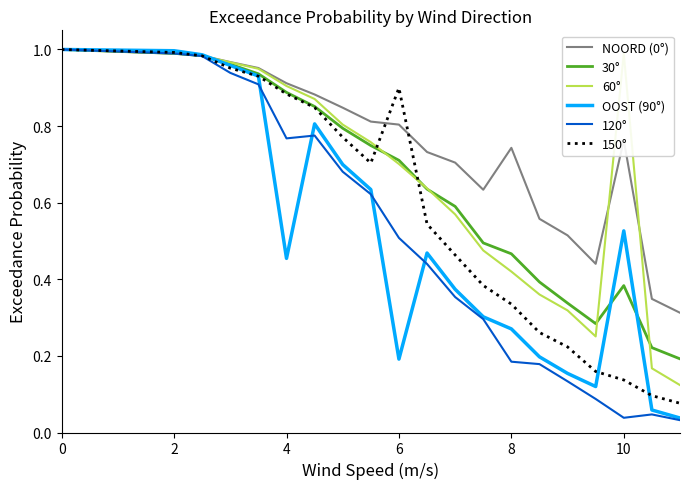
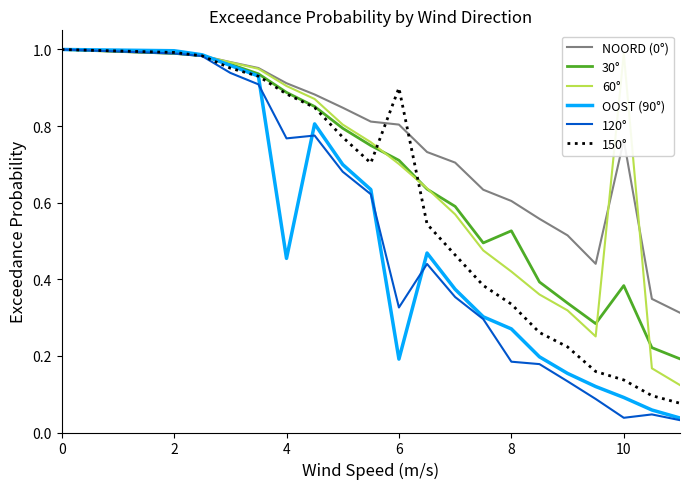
  {
    "NOORD (0°)": {
      "4": 0.91,
      "6": 0.80,
-     "8": 0.74
+     "8": 0.60
    },
    "30°": {
      "6": 0.71,
-     "8": 0.47,
+     "8": 0.53,
      "10": 0.38
    },
    "60°": {
      "4": 0.90,
      "6": 0.70,
      "8": 0.42
    },
    "OOST (90°)": {
      "4": 0.45,
      "6": 0.19,
      "8": 0.27,
-     "10": 0.53
+     "10": 0.09
    },
    "120°": {
      "4": 0.77,
-     "6": 0.51,
+     "6": 0.33,
      "8": 0.18,
      "10": 0.04
    },
    "150°": {
      "6": 0.90,
      "8": 0.34,
      "10": 0.14
    }
  }
